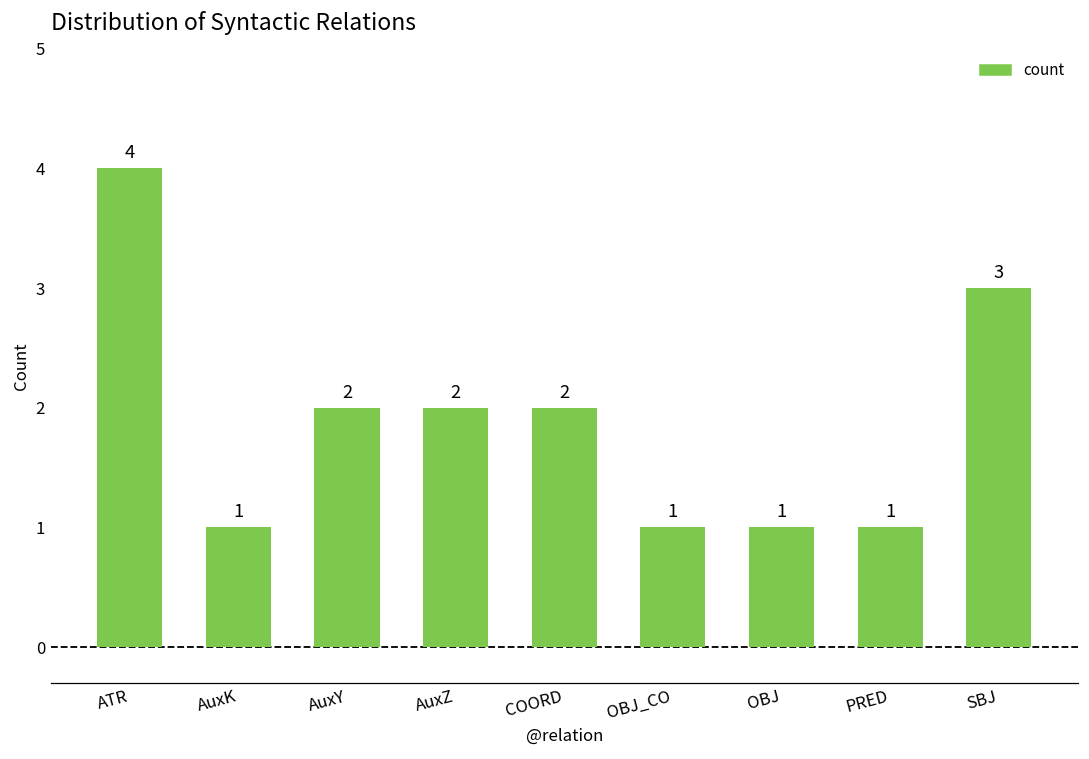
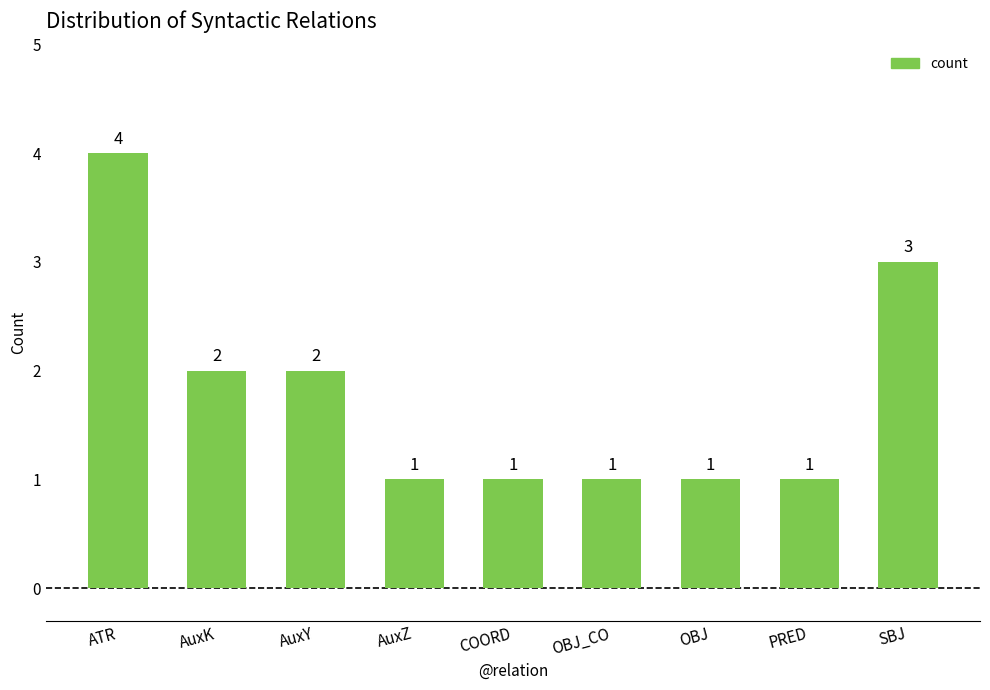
  {
    "ATR": 4,
-   "AuxK": 1,
+   "AuxK": 2,
    "AuxY": 2,
-   "AuxZ": 2,
-   "COORD": 2,
+   "AuxZ": 1,
+   "COORD": 1,
    "OBJ_CO": 1,
    "OBJ": 1,
    "PRED": 1,
    "SBJ": 3
  }
